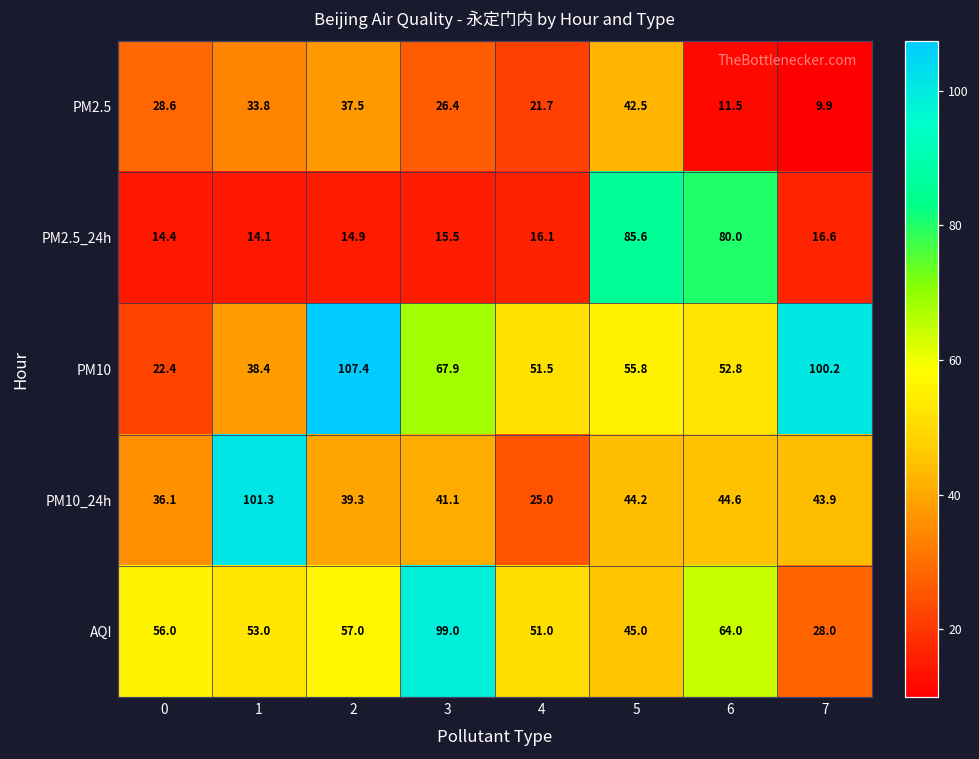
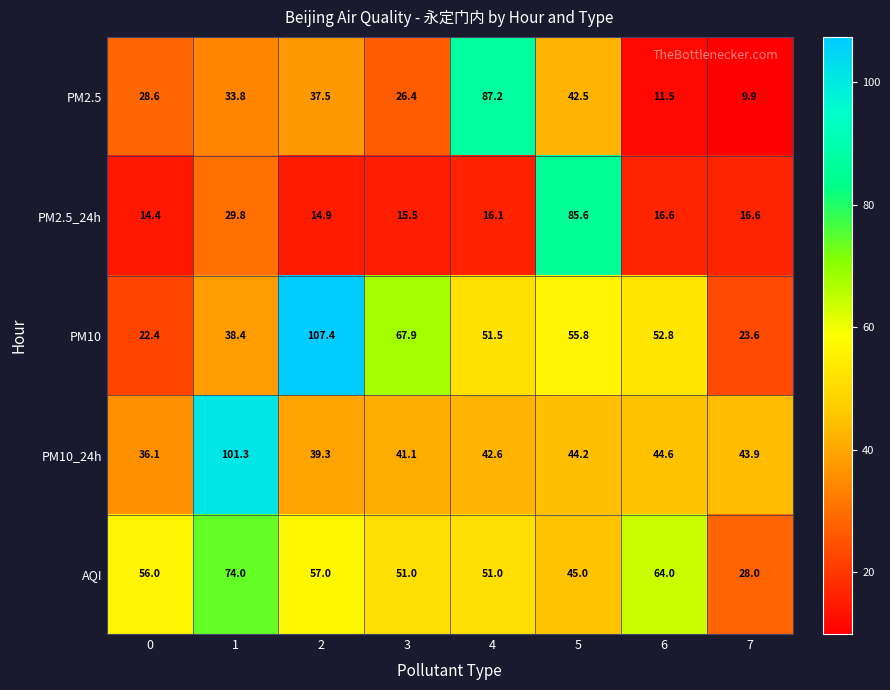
  {
    "PM2.5": {
      "0": 28.6,
      "1": 33.8,
      "2": 37.5,
      "3": 26.4,
-     "4": 21.7,
+     "4": 87.2,
      "5": 42.5,
      "6": 11.5
    },
    "PM2.5_24h": {
      "0": 14.4,
-     "1": 14.1,
+     "1": 29.8,
      "2": 14.9,
      "3": 15.5,
      "4": 16.1,
      "5": 85.6,
-     "6": 80.0,
+     "6": 16.6,
      "7": 16.6
    },
    "PM10": {
      "0": 22.4,
      "1": 38.4,
      "2": 107.4,
      "3": 67.9,
      "4": 51.5,
      "5": 55.8,
      "6": 52.8,
-     "7": 100.2
+     "7": 23.6
    },
    "PM10_24h": {
      "0": 36.1,
      "1": 101.3,
      "2": 39.3,
      "3": 41.1,
-     "4": 25.0,
+     "4": 42.6,
      "5": 44.2,
      "6": 44.6,
      "7": 43.9
    },
    "AQI": {
      "0": 56.0,
-     "1": 53.0,
+     "1": 74.0,
      "2": 57.0,
-     "3": 99.0,
+     "3": 51.0,
      "4": 51.0,
      "5": 45.0,
      "6": 64.0,
      "7": 28.0
    }
  }
